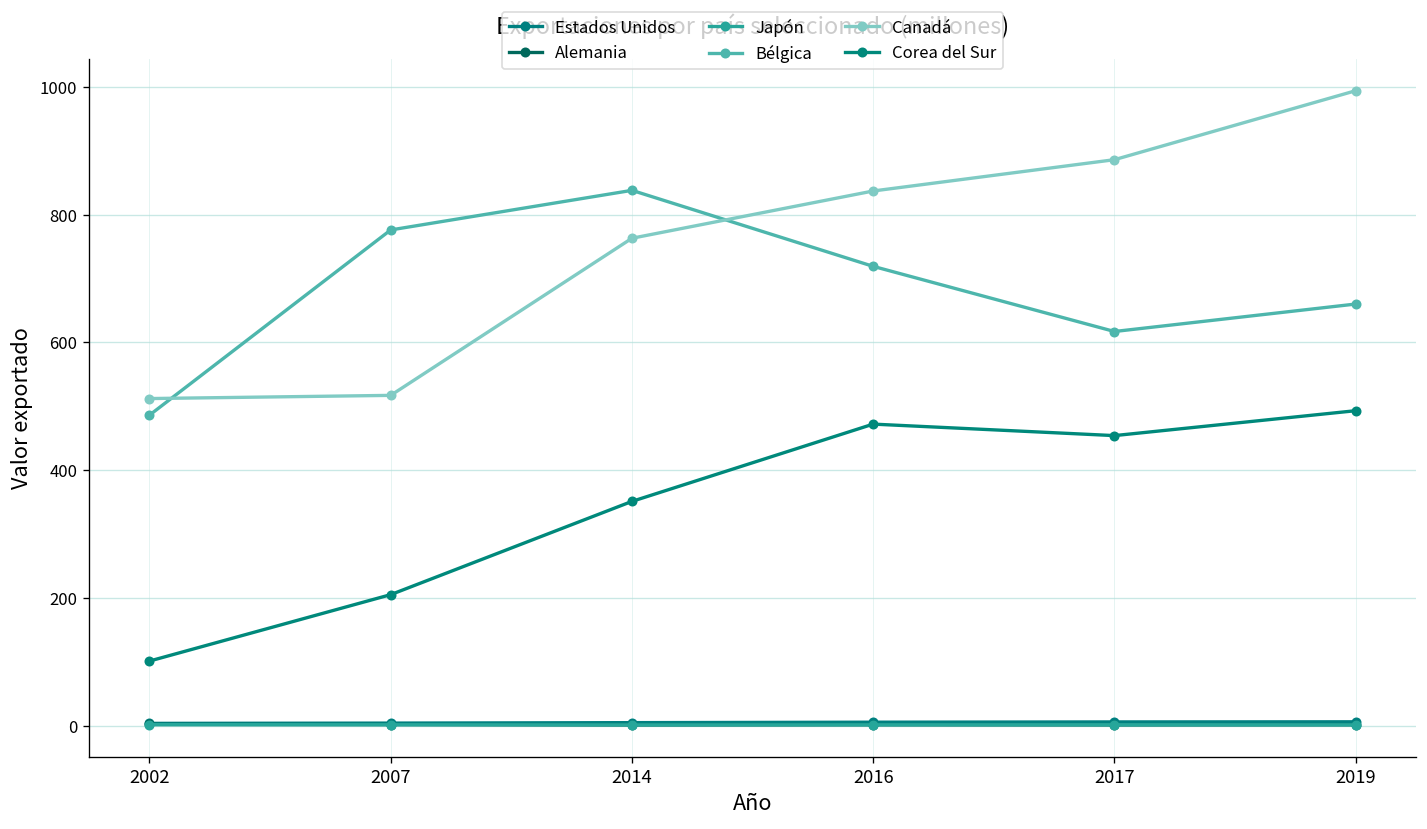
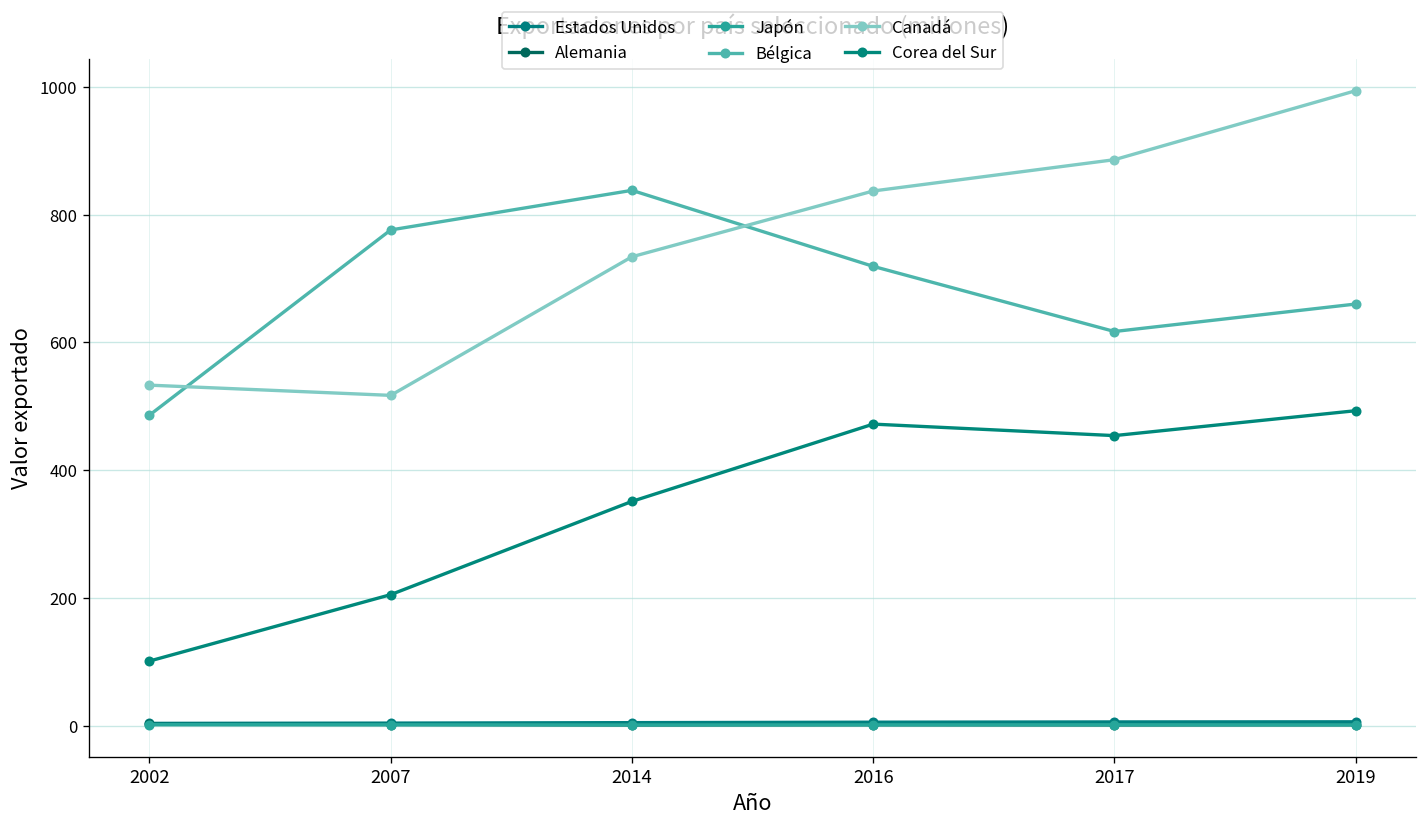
  {
    "Canadá": {
-     "2002": 510,
+     "2002": 530,
      "2007": 520,
-     "2014": 760,
+     "2014": 730,
      "2016": 840,
      "2017": 890,
      "2019": 990
    }
  }
